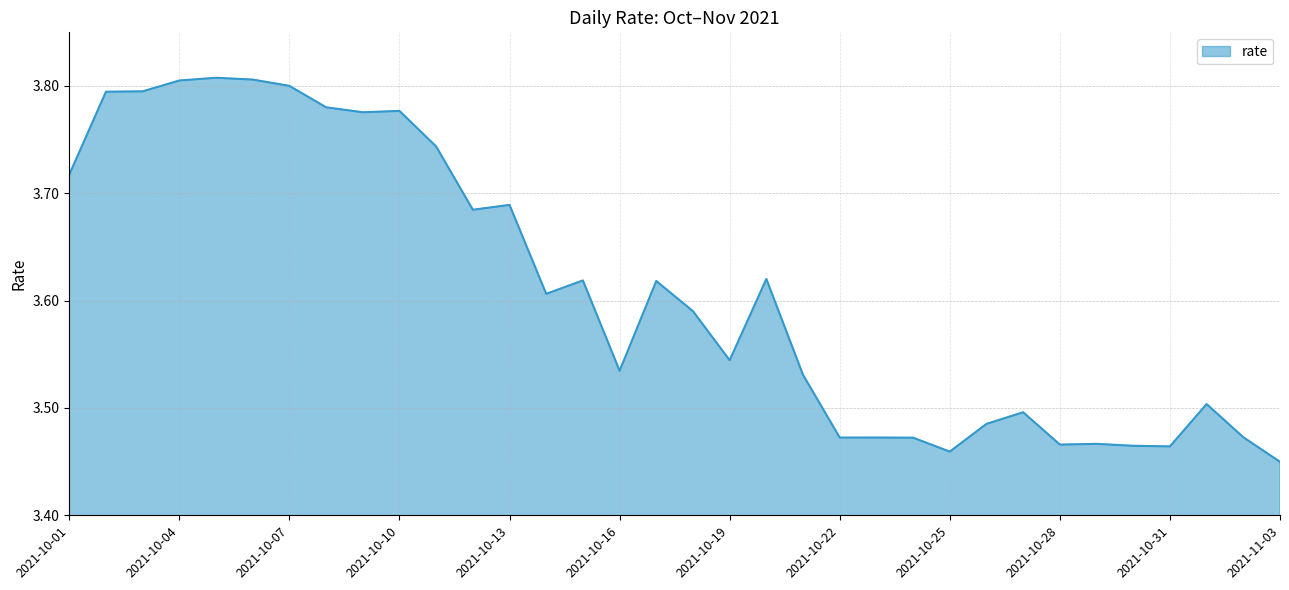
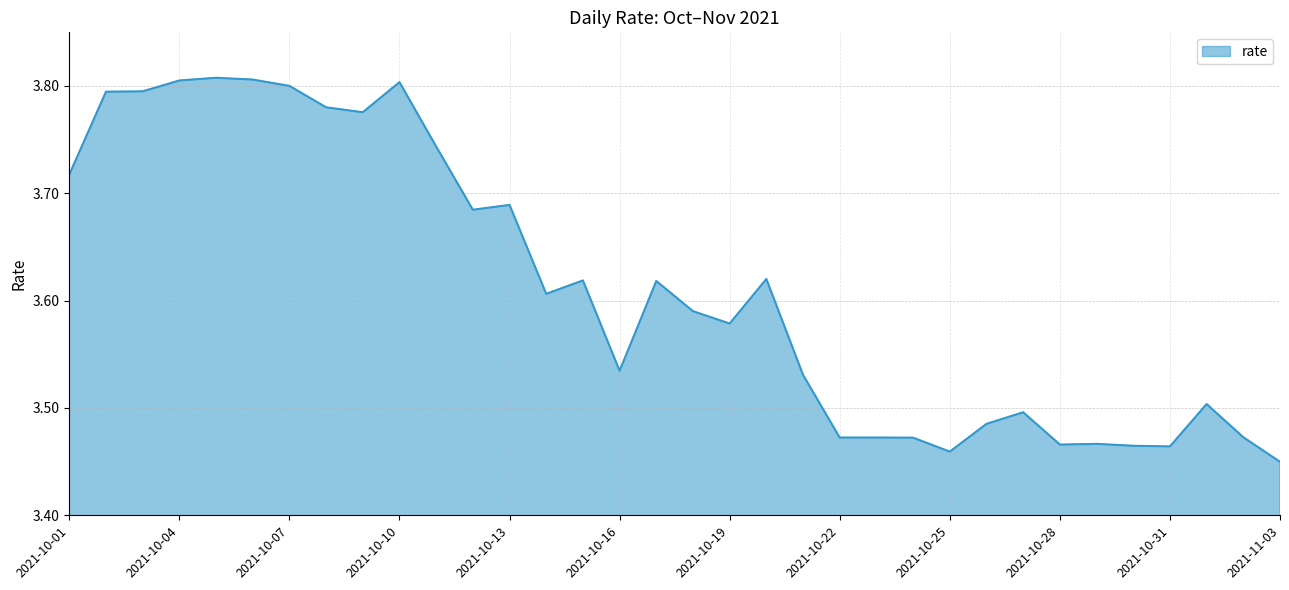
  {
    "2021-10-01": 3.717,
    "2021-10-04": 3.805,
    "2021-10-07": 3.800,
-   "2021-10-10": 3.777,
+   "2021-10-10": 3.804,
    "2021-10-13": 3.689,
    "2021-10-16": 3.535,
-   "2021-10-19": 3.544,
+   "2021-10-19": 3.579,
    "2021-10-22": 3.472,
    "2021-10-25": 3.459,
    "2021-10-28": 3.466,
    "2021-10-31": 3.464,
    "2021-11-03": 3.450
  }
